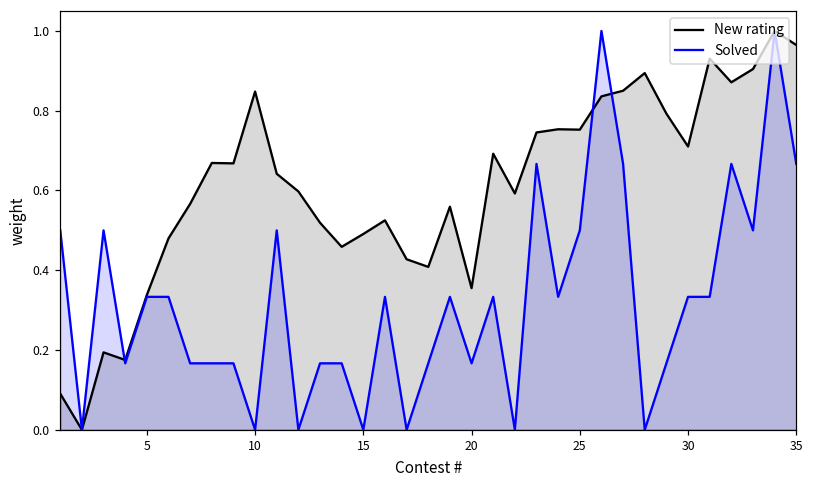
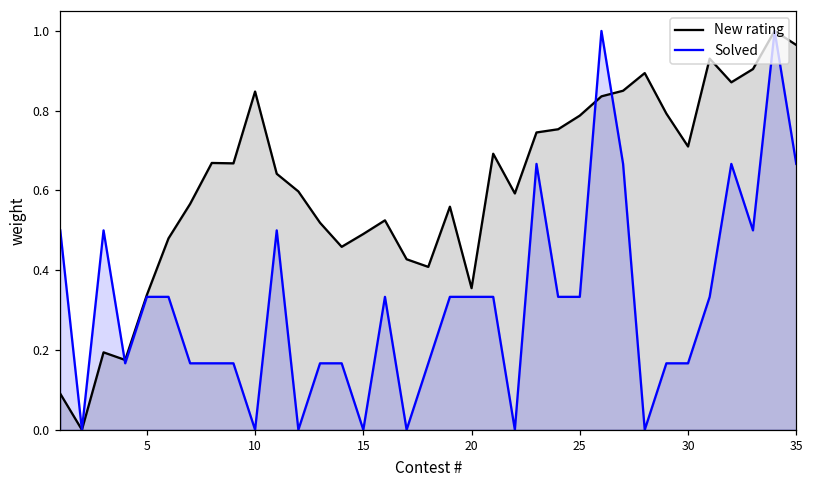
  {
    "New rating": {
      "10": 0.85,
      "15": 0.49,
      "20": 0.36,
-     "25": 0.75,
+     "25": 0.79,
      "30": 0.71,
      "35": 0.96
    },
    "Solved": {
      "10": 0.00,
      "15": 0.00,
-     "20": 0.17,
-     "25": 0.50,
-     "30": 0.33,
+     "20": 0.33,
+     "25": 0.33,
+     "30": 0.17,
      "35": 0.67
    }
  }
